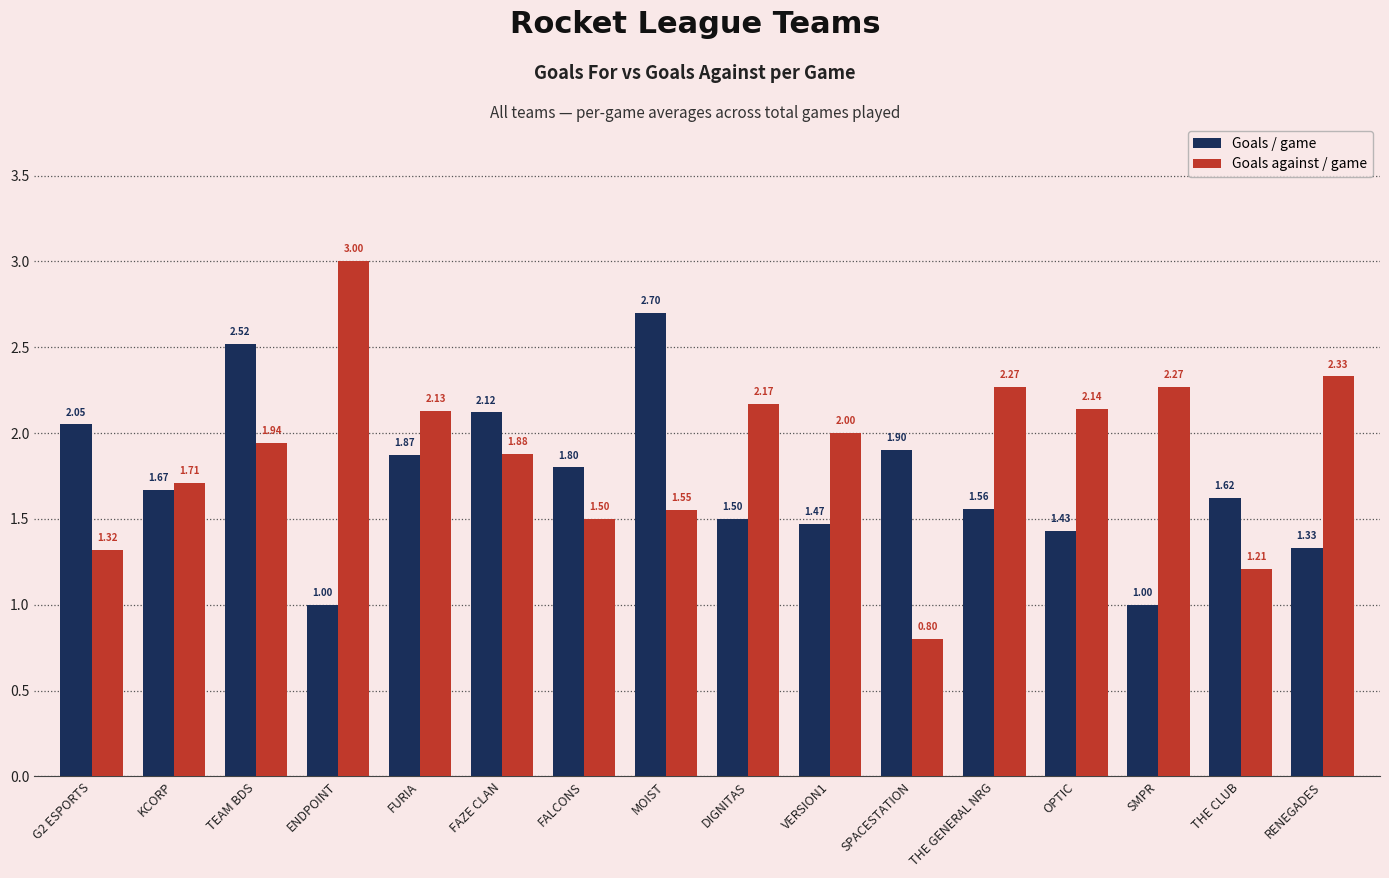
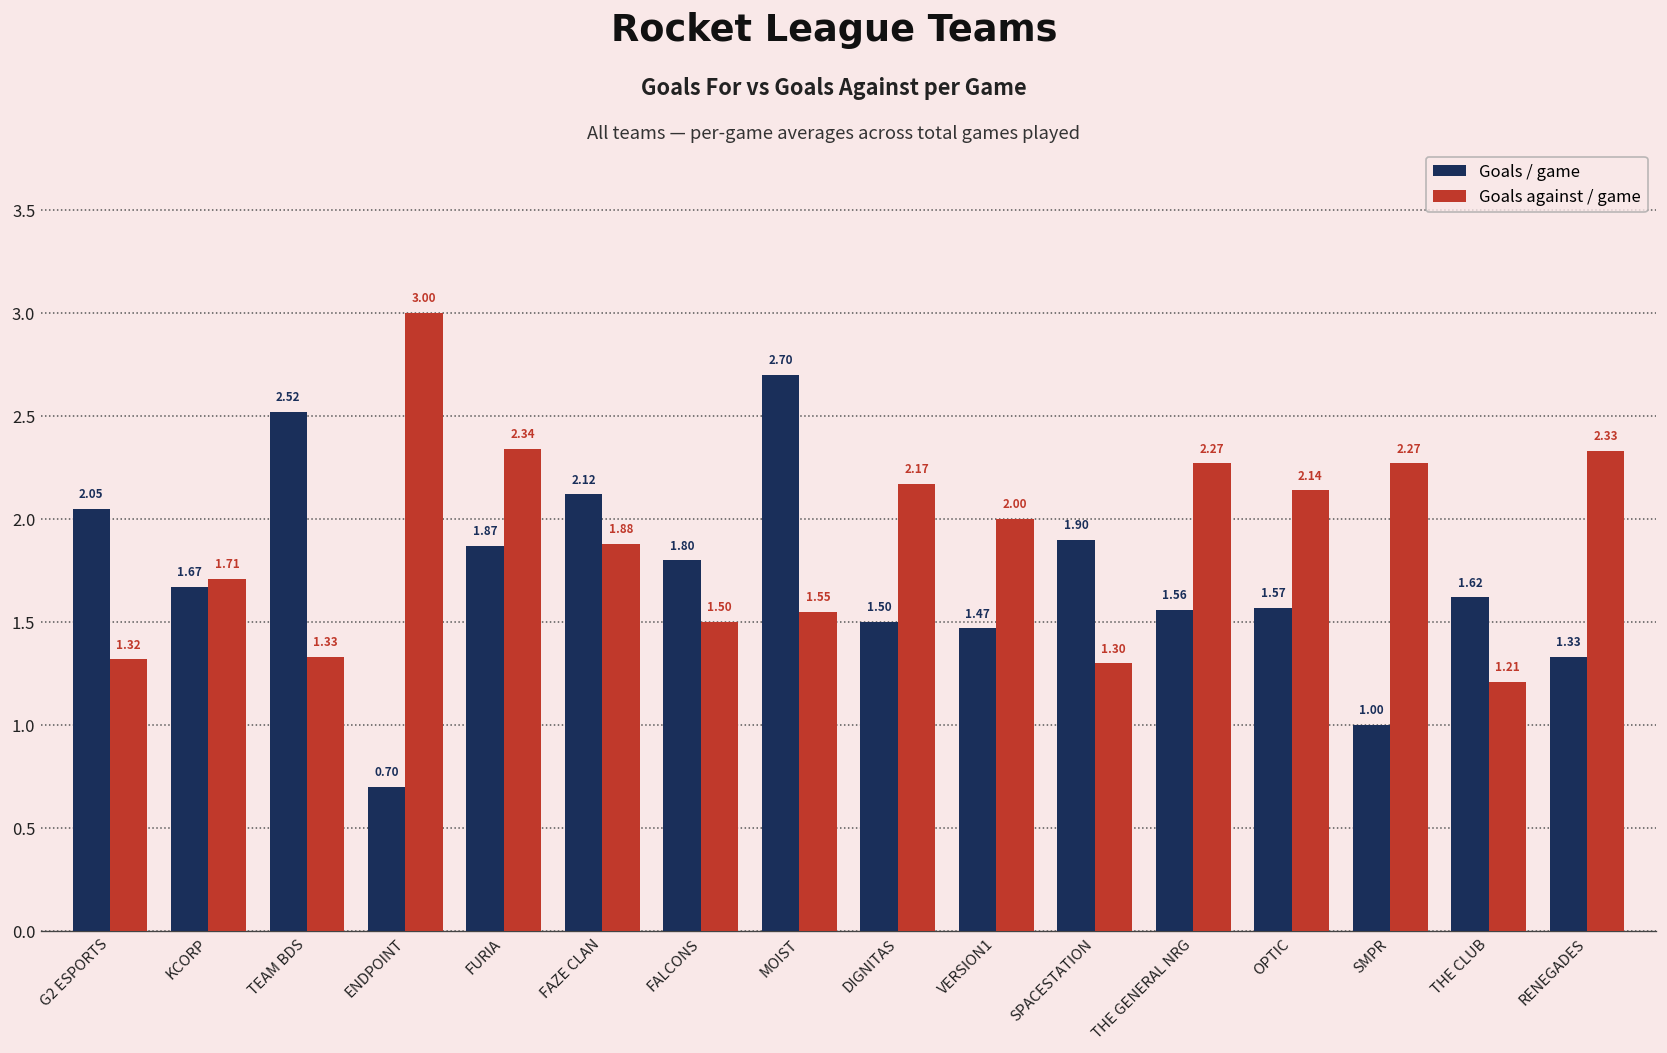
  {
    "Goals / game": {
      "G2 ESPORTS": 2.05,
      "KCORP": 1.67,
      "TEAM BDS": 2.52,
-     "ENDPOINT": 1.00,
+     "ENDPOINT": 0.70,
      "FURIA": 1.87,
      "FAZE CLAN": 2.12,
      "FALCONS": 1.80,
      "MOIST": 2.70,
      "DIGNITAS": 1.50,
      "VERSION1": 1.47,
      "SPACESTATION": 1.90,
      "THE GENERAL NRG": 1.56,
-     "OPTIC": 1.43,
+     "OPTIC": 1.57,
      "SMPR": 1.00,
      "THE CLUB": 1.62,
      "RENEGADES": 1.33
    },
    "Goals against / game": {
      "G2 ESPORTS": 1.32,
      "KCORP": 1.71,
-     "TEAM BDS": 1.94,
+     "TEAM BDS": 1.33,
      "ENDPOINT": 3.00,
-     "FURIA": 2.13,
+     "FURIA": 2.34,
      "FAZE CLAN": 1.88,
      "FALCONS": 1.50,
      "MOIST": 1.55,
      "DIGNITAS": 2.17,
      "VERSION1": 2.00,
-     "SPACESTATION": 0.80,
+     "SPACESTATION": 1.30,
      "THE GENERAL NRG": 2.27,
      "OPTIC": 2.14,
      "SMPR": 2.27,
      "THE CLUB": 1.21,
      "RENEGADES": 2.33
    }
  }
